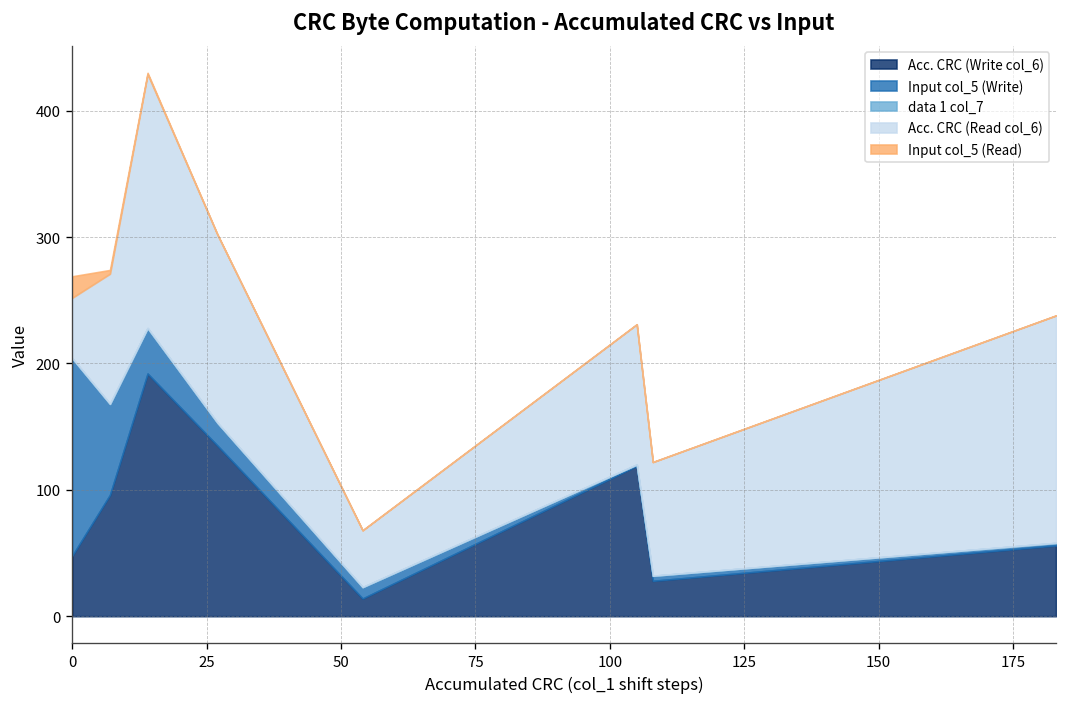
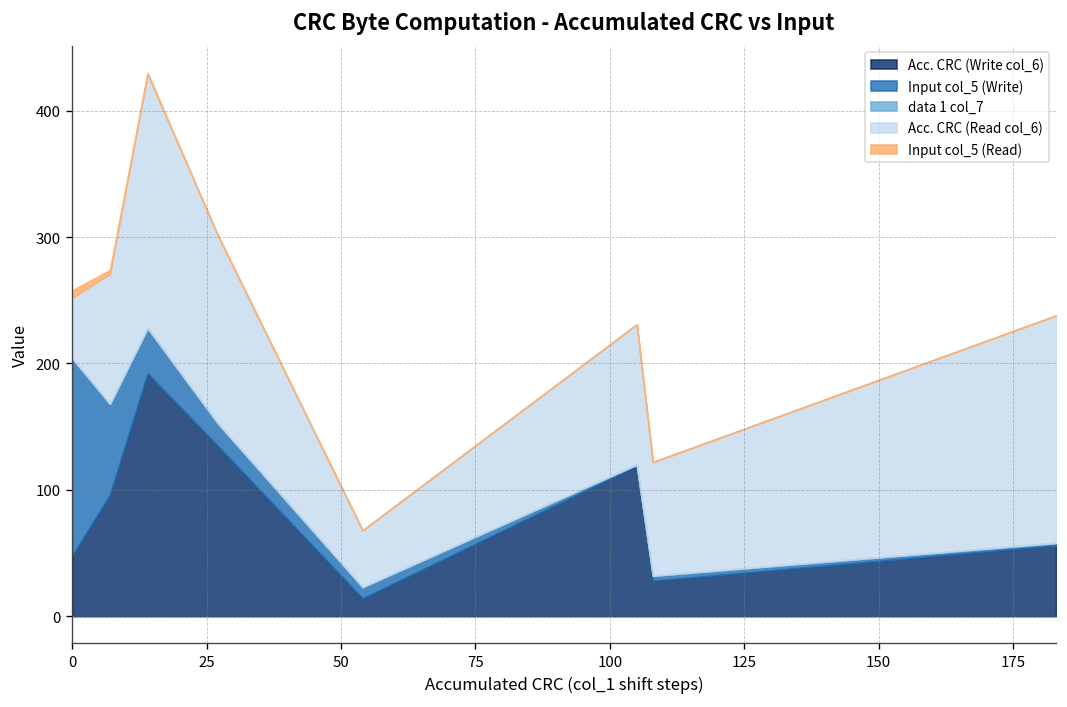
  {
    "Acc. CRC (Write col_6)": {
      "0": 48
    },
    "Acc. CRC (Read col_6)": {
      "0": 48
    },
    "Input col_5 (Read)": {
-     "0": 17
+     "0": 6
    }
  }
